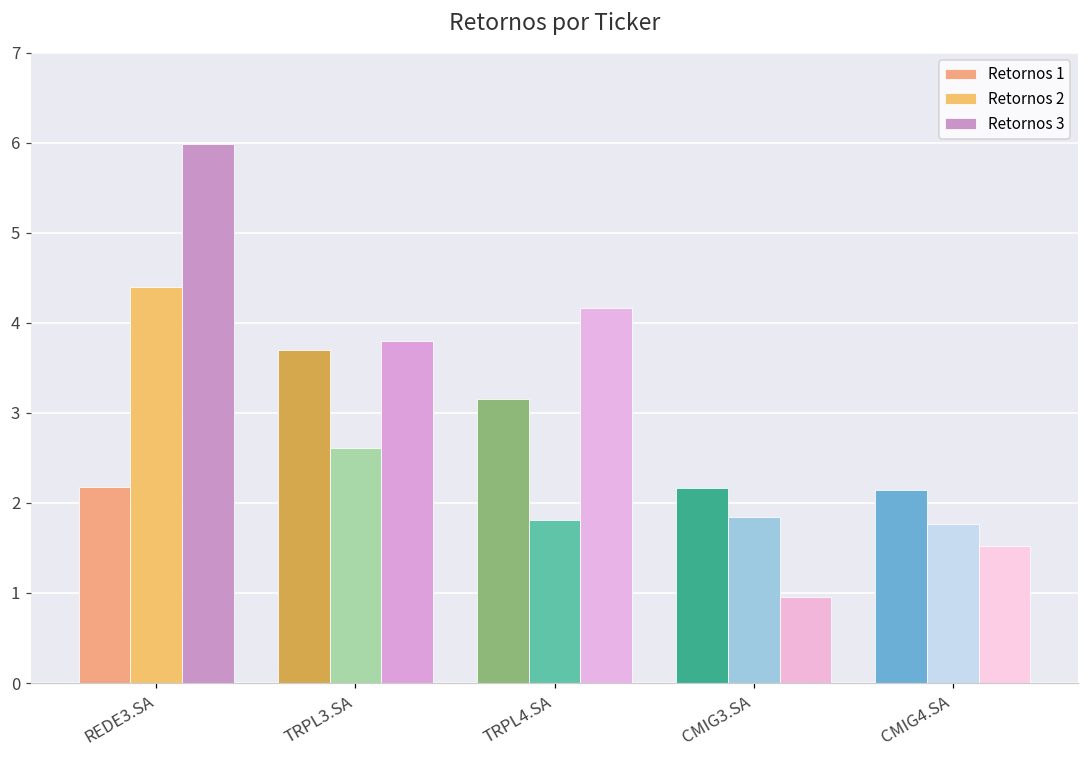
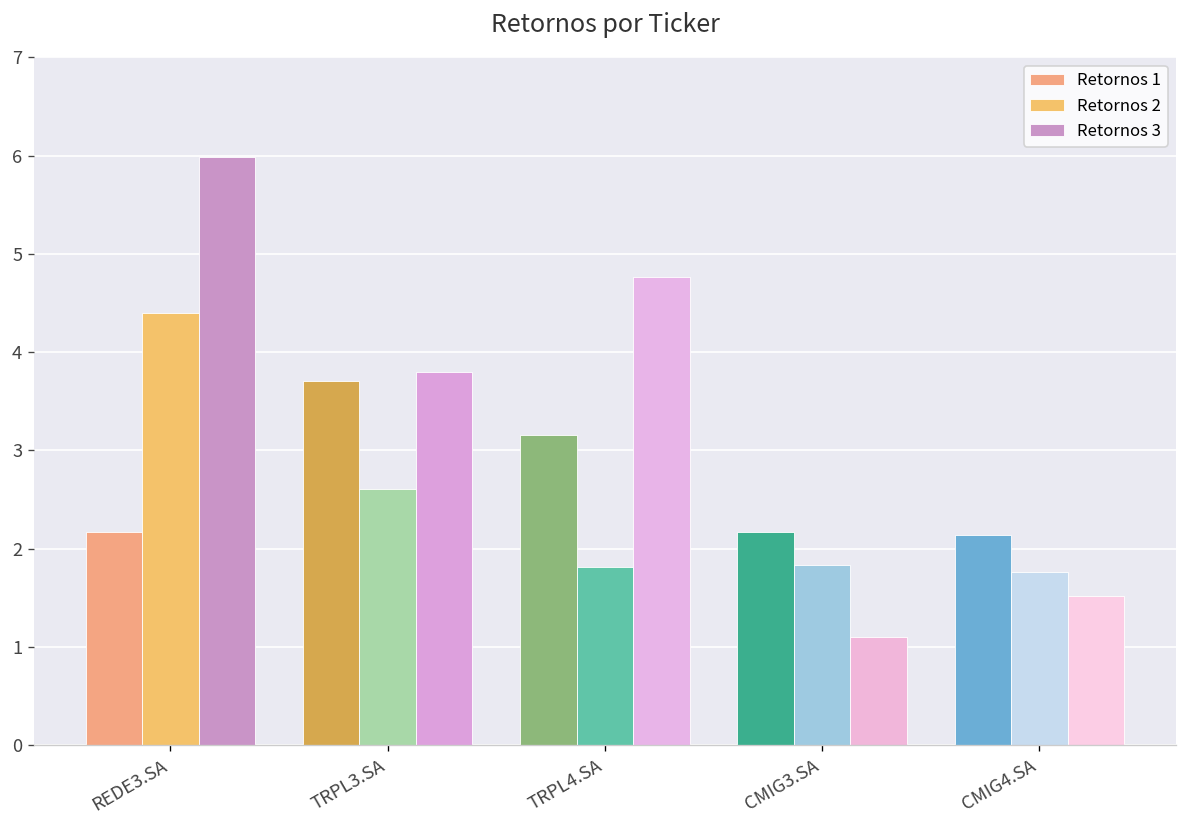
  {
    "Retornos 3": {
      "REDE3.SA": 6.0,
      "TRPL3.SA": 3.8,
-     "TRPL4.SA": 4.2,
-     "CMIG3.SA": 1.0,
+     "TRPL4.SA": 4.8,
+     "CMIG3.SA": 1.1,
      "CMIG4.SA": 1.5
    }
  }
